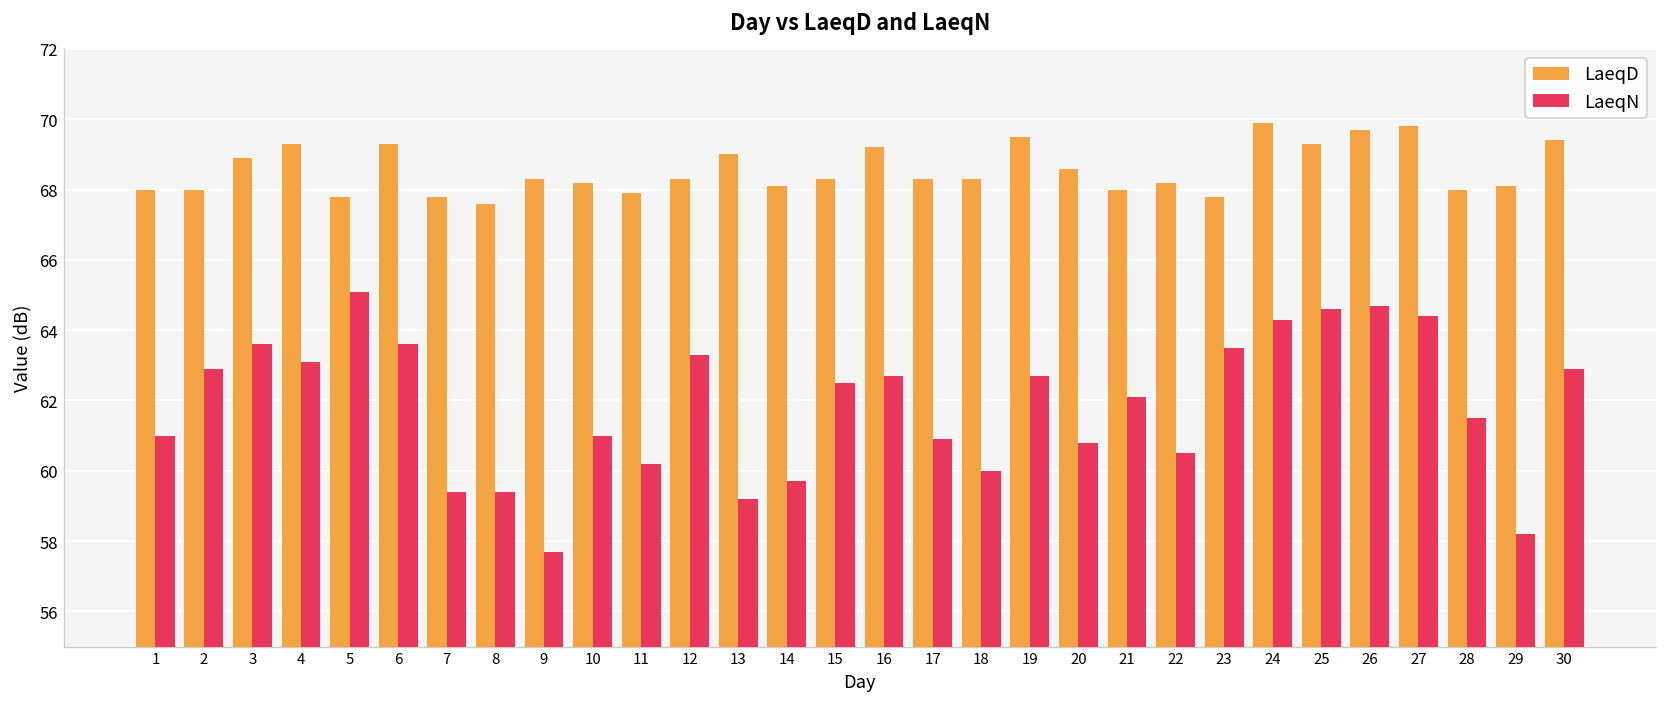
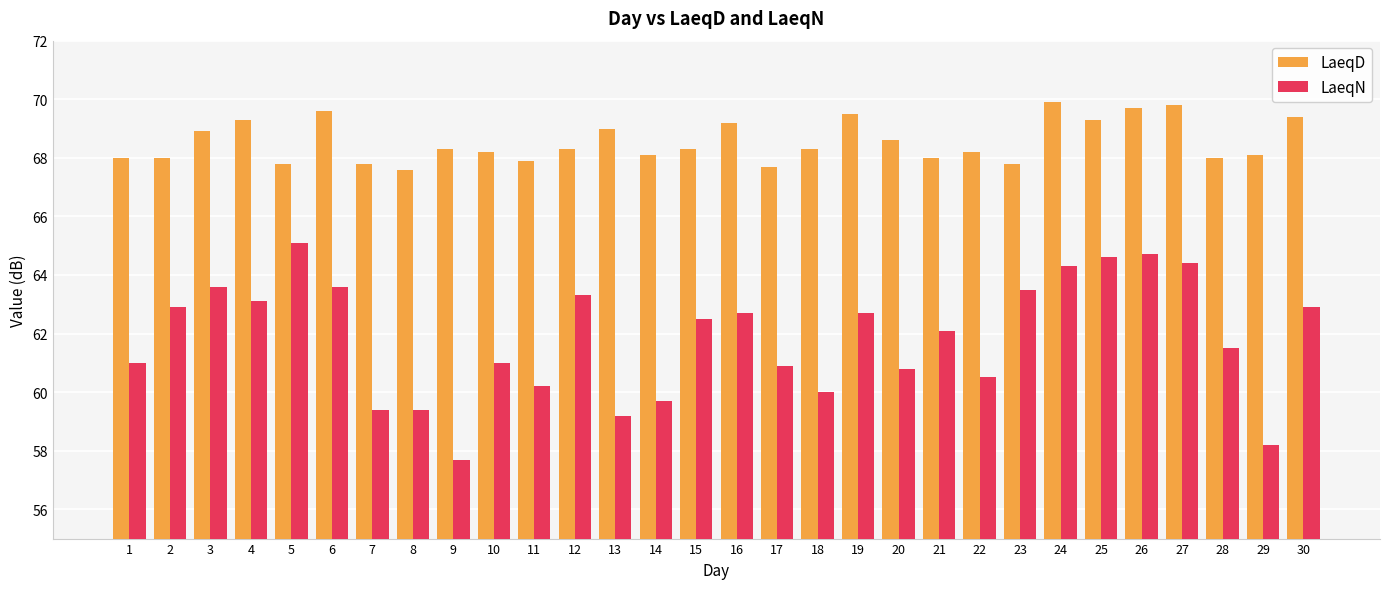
  {
    "LaeqD": {
      "1": 68.0,
      "2": 68.0,
      "3": 68.9,
      "4": 69.3,
      "5": 67.8,
-     "6": 69.3,
+     "6": 69.6,
      "7": 67.8,
      "8": 67.6,
      "9": 68.3,
      "10": 68.2,
      "11": 67.9,
      "12": 68.3,
      "13": 69.0,
      "14": 68.1,
      "15": 68.3,
      "16": 69.2,
-     "17": 68.3,
+     "17": 67.7,
      "18": 68.3,
      "19": 69.5,
      "20": 68.6,
      "21": 68.0,
      "22": 68.2,
      "23": 67.8,
      "24": 69.9,
      "25": 69.3,
      "26": 69.7,
      "27": 69.8,
      "28": 68.0,
      "29": 68.1,
      "30": 69.4
    },
    "LaeqN": {
      "1": 61.0,
      "2": 62.9,
      "3": 63.6,
      "4": 63.1,
      "5": 65.1,
      "6": 63.6,
      "7": 59.4,
      "8": 59.4,
      "9": 57.7,
      "10": 61.0,
      "11": 60.2,
      "12": 63.3,
      "13": 59.2,
      "14": 59.7,
      "15": 62.5,
      "16": 62.7,
      "17": 60.9,
      "18": 60.0,
      "19": 62.7,
      "20": 60.8,
      "21": 62.1,
      "22": 60.5,
      "23": 63.5,
      "24": 64.3,
      "25": 64.6,
      "26": 64.7,
      "27": 64.4,
      "28": 61.5,
      "29": 58.2,
      "30": 62.9
    }
  }
